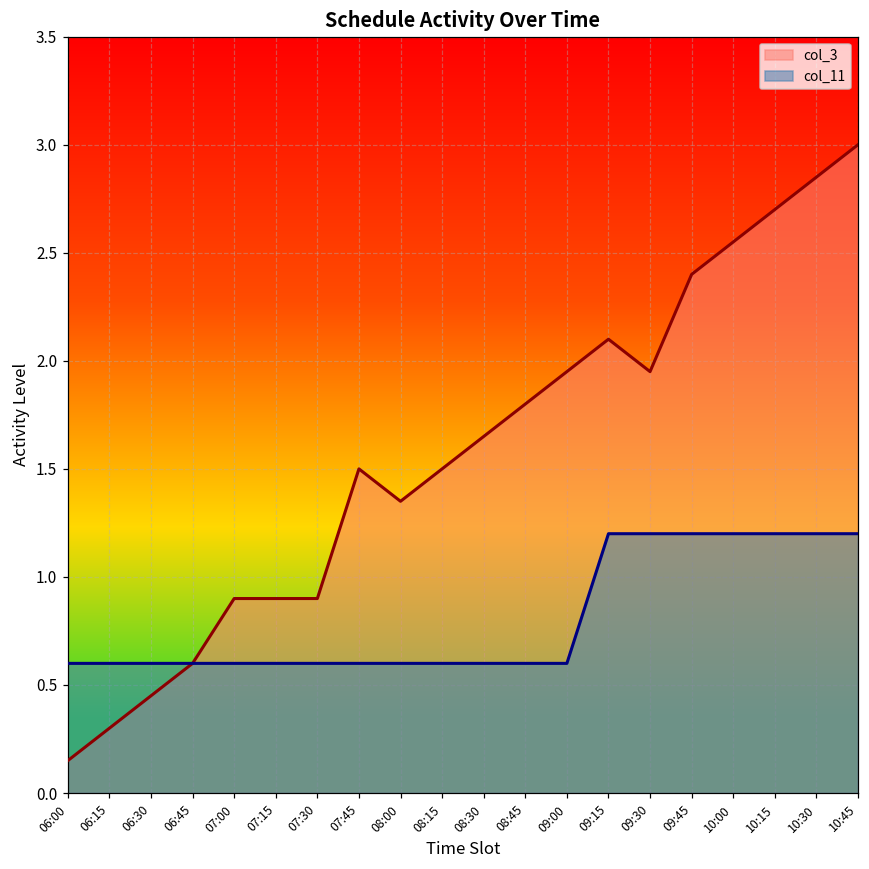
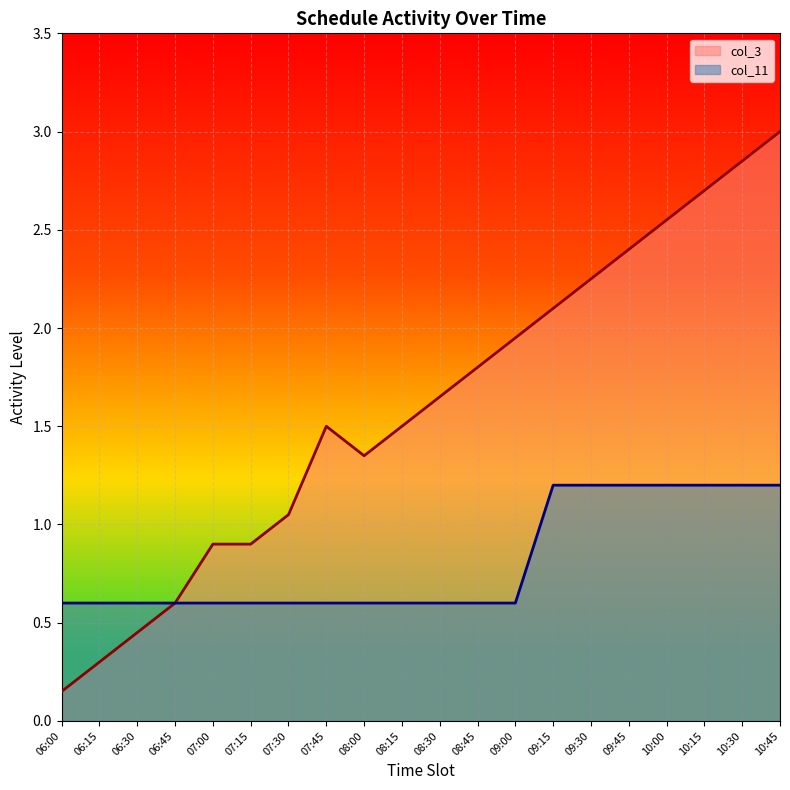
  {
    "col_3": {
      "06:00": 0.15,
      "06:15": 0.30,
      "06:30": 0.45,
      "07:00": 0.90,
      "07:15": 0.90,
-     "07:30": 0.90,
+     "07:30": 1.05,
      "07:45": 1.50,
      "08:00": 1.35,
      "08:15": 1.50,
      "08:30": 1.65,
      "08:45": 1.80,
      "09:00": 1.95,
      "09:15": 2.10,
-     "09:30": 1.95,
+     "09:30": 2.25,
      "09:45": 2.40,
      "10:00": 2.55,
      "10:15": 2.70,
      "10:30": 2.85,
      "10:45": 3.00
    },
    "col_11": {
      "06:00": 0.60,
      "06:15": 0.60,
      "06:30": 0.60,
      "07:00": 0.60,
      "07:15": 0.60,
      "07:30": 0.60,
      "07:45": 0.60,
      "08:00": 0.60,
      "08:15": 0.60,
      "08:30": 0.60,
      "08:45": 0.60,
      "09:00": 0.60,
      "09:15": 1.20,
      "09:30": 1.20,
      "09:45": 1.20,
      "10:00": 1.20,
      "10:15": 1.20,
      "10:30": 1.20,
      "10:45": 1.20
    }
  }
